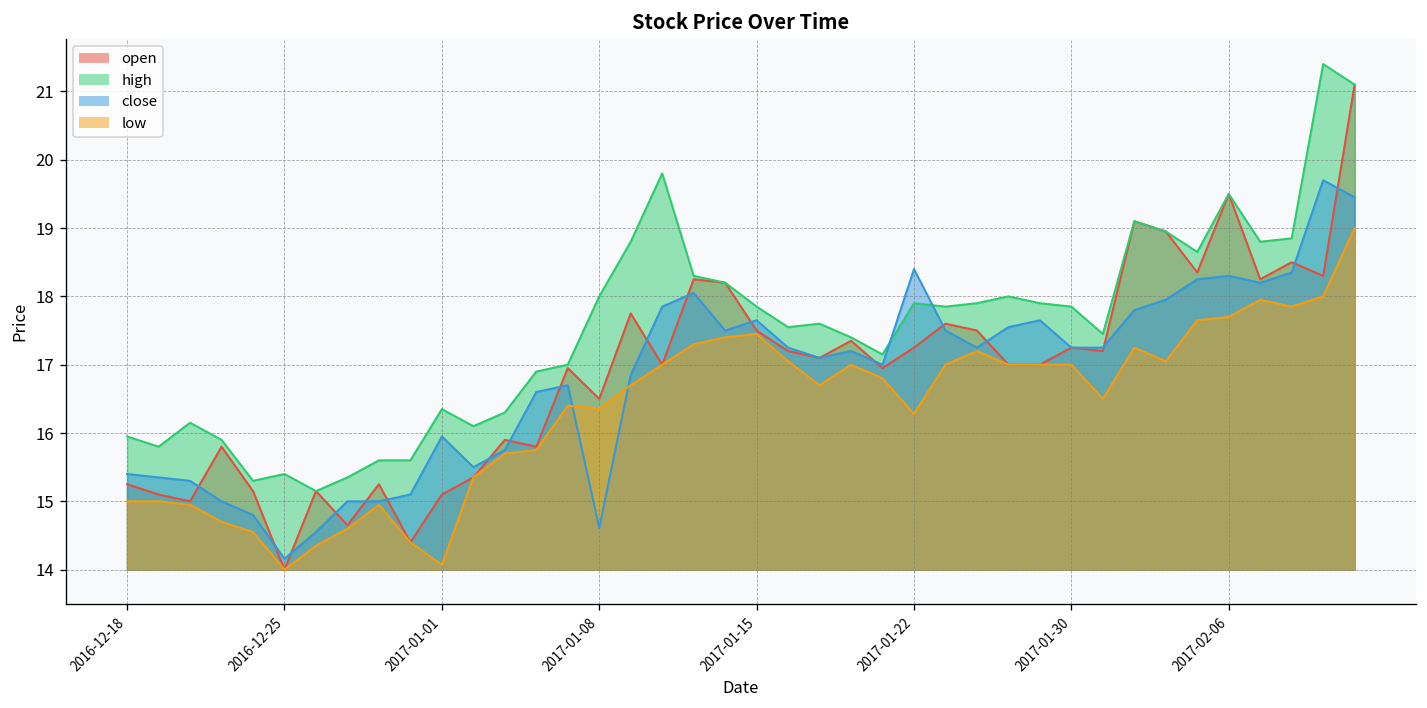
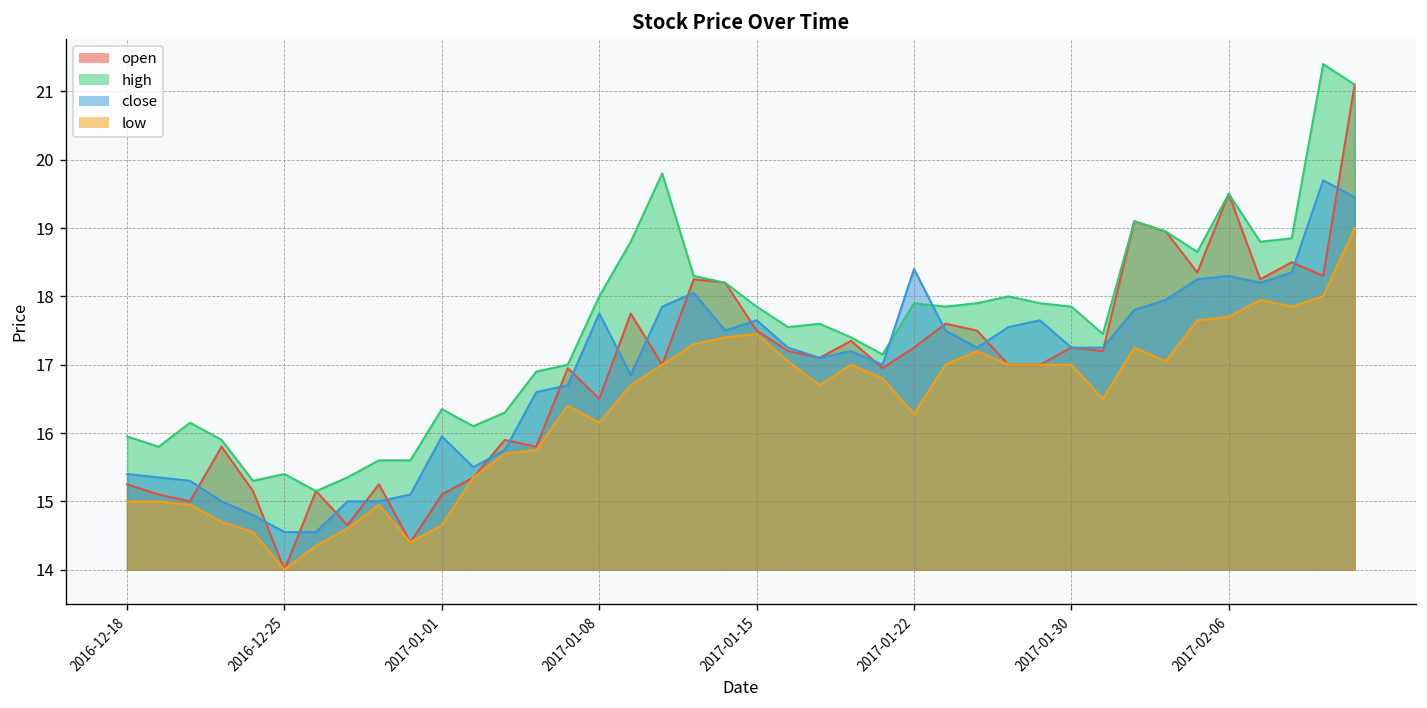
  {
    "open": {
      "2016-12-18": 15.3,
      "2017-01-01": 15.1,
      "2017-01-08": 16.5,
      "2017-01-15": 17.5,
      "2017-01-22": 17.3
    },
    "high": {
      "2016-12-18": 16.0,
      "2016-12-25": 15.4,
      "2017-01-01": 16.4,
      "2017-01-08": 18.0,
      "2017-01-15": 17.9,
      "2017-01-22": 17.9,
      "2017-01-30": 17.9
    },
    "close": {
      "2016-12-18": 15.4,
-     "2016-12-25": 14.2,
+     "2016-12-25": 14.6,
      "2017-01-01": 16.0,
-     "2017-01-08": 14.6,
+     "2017-01-08": 17.8,
      "2017-01-15": 17.7,
      "2017-01-22": 18.4,
      "2017-02-06": 18.3
    },
    "low": {
      "2016-12-18": 15.0,
-     "2017-01-01": 14.1,
-     "2017-01-08": 16.4,
+     "2017-01-01": 14.7,
+     "2017-01-08": 16.2,
      "2017-01-15": 17.5,
      "2017-01-22": 16.3,
      "2017-01-30": 17.0,
      "2017-02-06": 17.7
    }
  }
